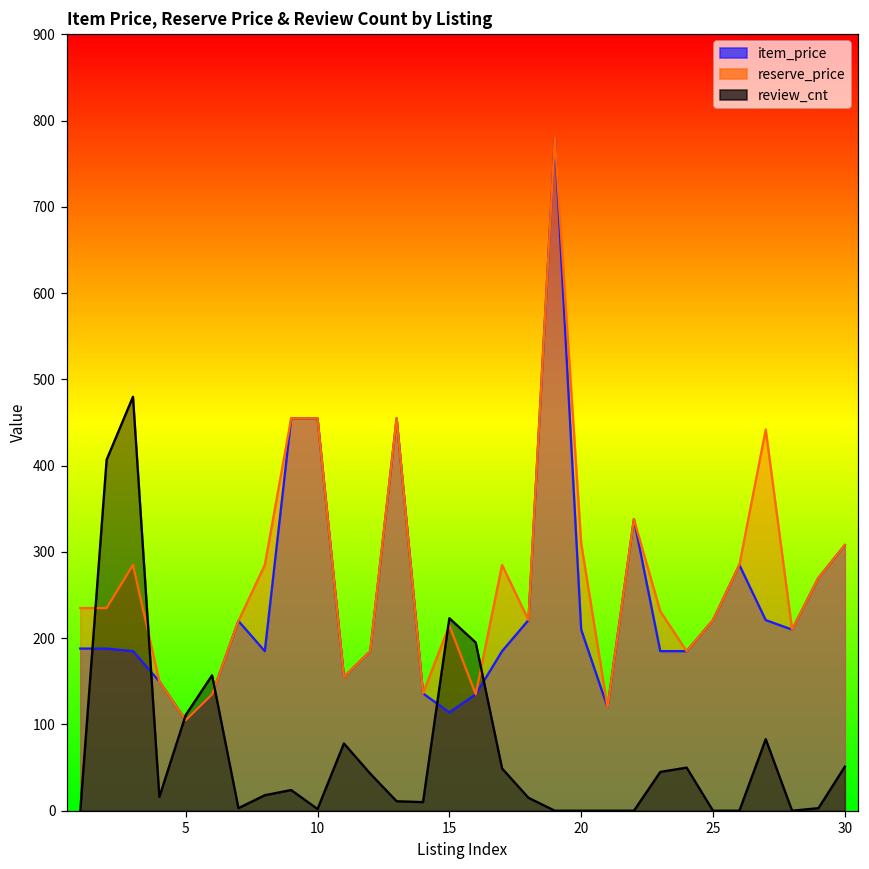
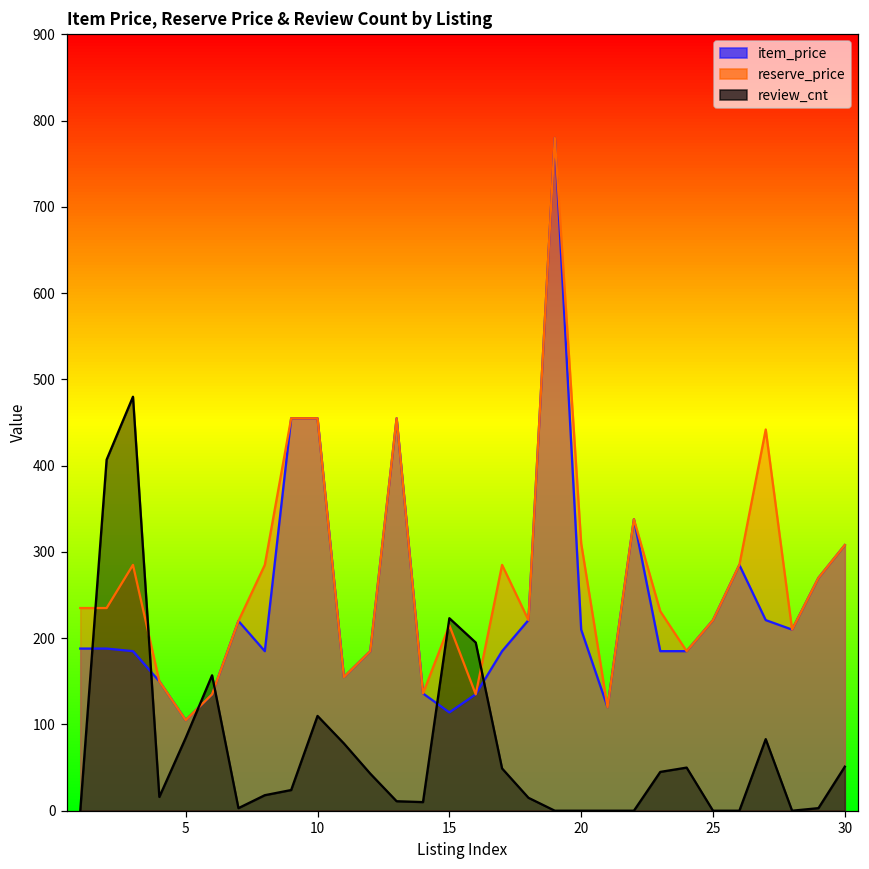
  {
    "item_price": {
      "15": 110,
      "20": 210
    },
    "reserve_price": {
      "15": 220,
      "20": 310
    },
    "review_cnt": {
-     "5": 110,
-     "10": 0,
+     "5": 80,
+     "10": 110,
      "15": 220,
      "20": 0,
      "25": 0,
      "30": 50
    }
  }
